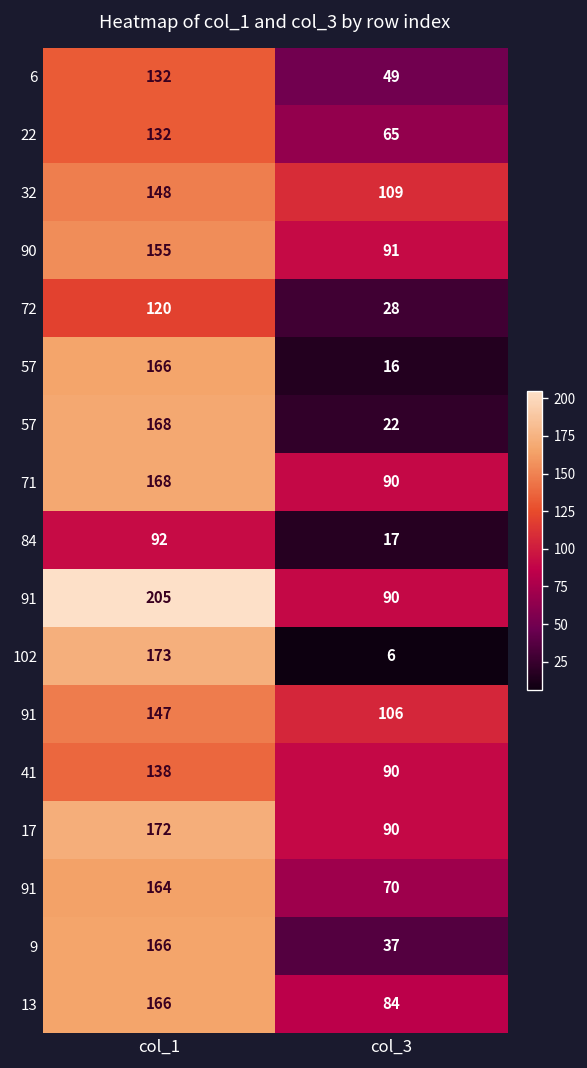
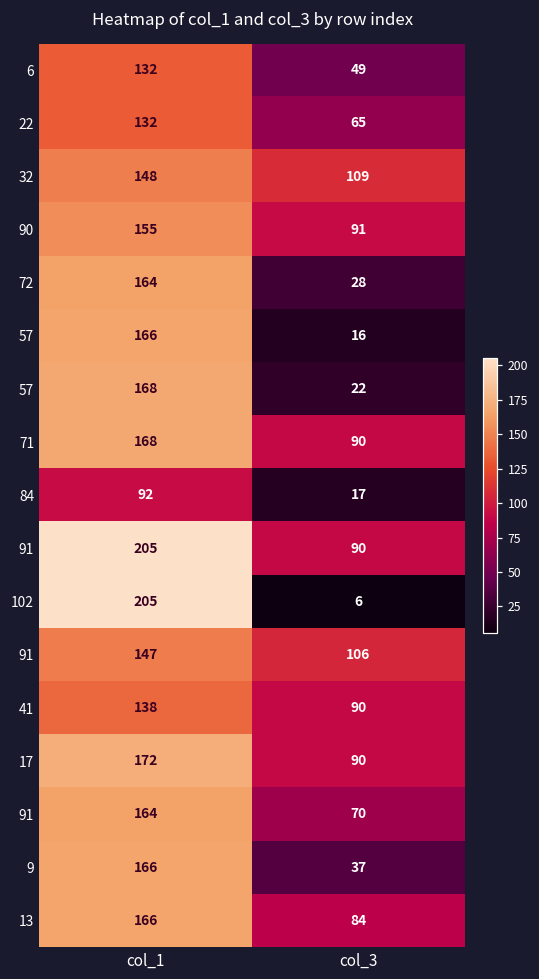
  {
    "6": {
      "col_1": 132,
      "col_3": 49
    },
    "22": {
      "col_1": 132,
      "col_3": 65
    },
    "32": {
      "col_1": 148,
      "col_3": 109
    },
    "90": {
      "col_1": 155,
      "col_3": 91
    },
    "72": {
-     "col_1": 120,
+     "col_1": 164,
      "col_3": 28
    },
    "71": {
      "col_1": 168,
      "col_3": 90
    },
    "84": {
      "col_1": 92,
      "col_3": 17
    },
    "102": {
-     "col_1": 173,
+     "col_1": 205,
      "col_3": 6
    },
    "41": {
      "col_1": 138,
      "col_3": 90
    },
    "17": {
      "col_1": 172,
      "col_3": 90
    },
    "9": {
      "col_1": 166,
      "col_3": 37
    },
    "13": {
      "col_1": 166,
      "col_3": 84
    }
  }
